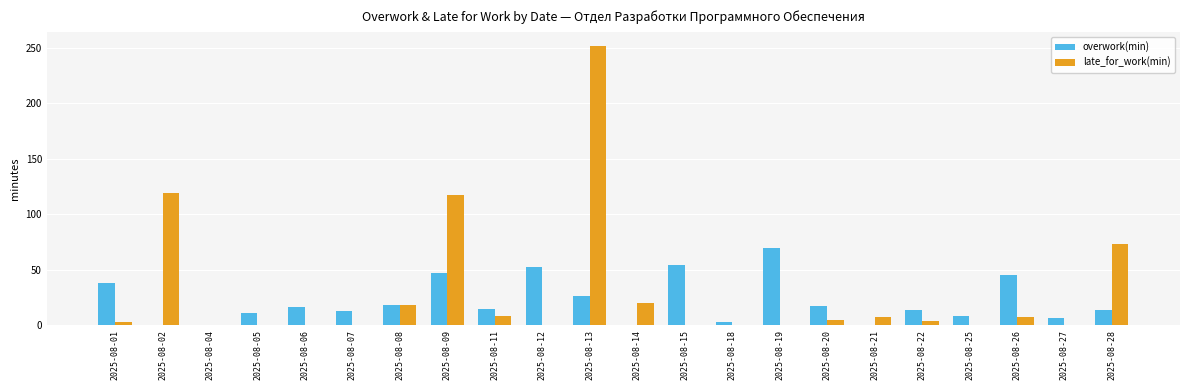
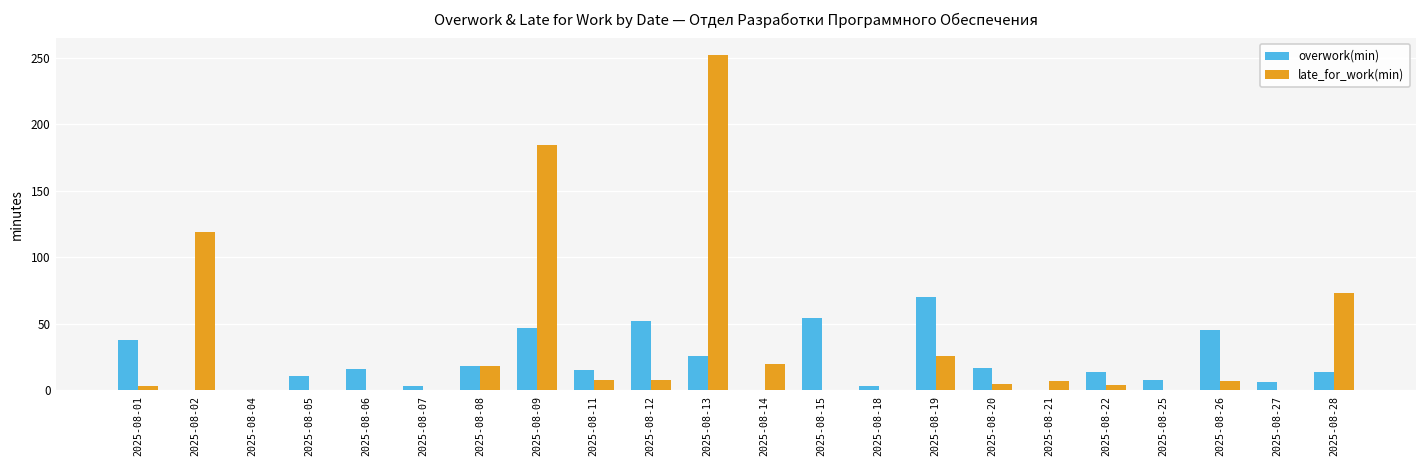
  {
    "overwork(min)": {
      "2025-08-01": 38,
      "2025-08-02": 0,
      "2025-08-04": 0,
      "2025-08-05": 11,
      "2025-08-06": 16,
-     "2025-08-07": 13,
+     "2025-08-07": 3,
      "2025-08-08": 18,
      "2025-08-09": 47,
      "2025-08-11": 15,
      "2025-08-12": 52,
      "2025-08-13": 26,
      "2025-08-14": 0,
      "2025-08-15": 54,
      "2025-08-18": 3,
      "2025-08-19": 70,
      "2025-08-20": 17,
      "2025-08-21": 0,
      "2025-08-22": 14,
      "2025-08-25": 8,
      "2025-08-26": 45,
      "2025-08-27": 6,
      "2025-08-28": 14
    },
    "late_for_work(min)": {
      "2025-08-01": 3,
      "2025-08-02": 119,
      "2025-08-04": 0,
      "2025-08-05": 0,
      "2025-08-06": 0,
      "2025-08-07": 0,
      "2025-08-08": 18,
-     "2025-08-09": 117,
+     "2025-08-09": 184,
      "2025-08-11": 8,
-     "2025-08-12": 0,
+     "2025-08-12": 8,
      "2025-08-13": 252,
      "2025-08-14": 20,
      "2025-08-15": 0,
      "2025-08-18": 0,
-     "2025-08-19": 0,
+     "2025-08-19": 26,
      "2025-08-20": 5,
      "2025-08-21": 7,
      "2025-08-22": 4,
      "2025-08-25": 0,
      "2025-08-26": 7,
      "2025-08-27": 0,
      "2025-08-28": 73
    }
  }
